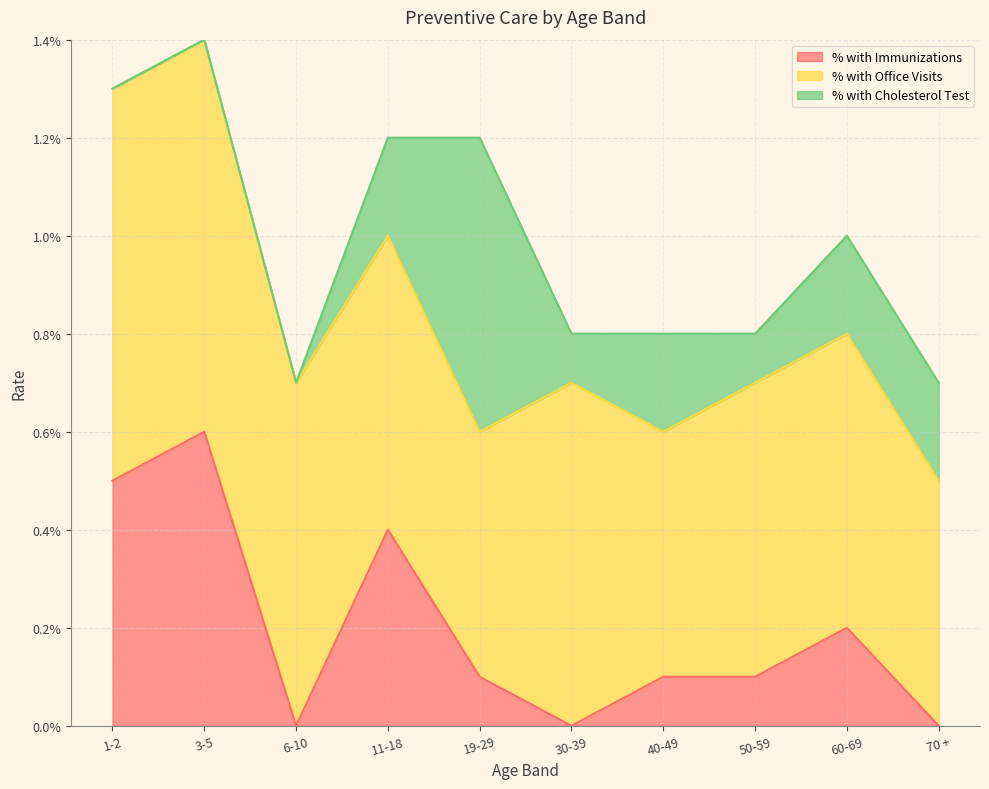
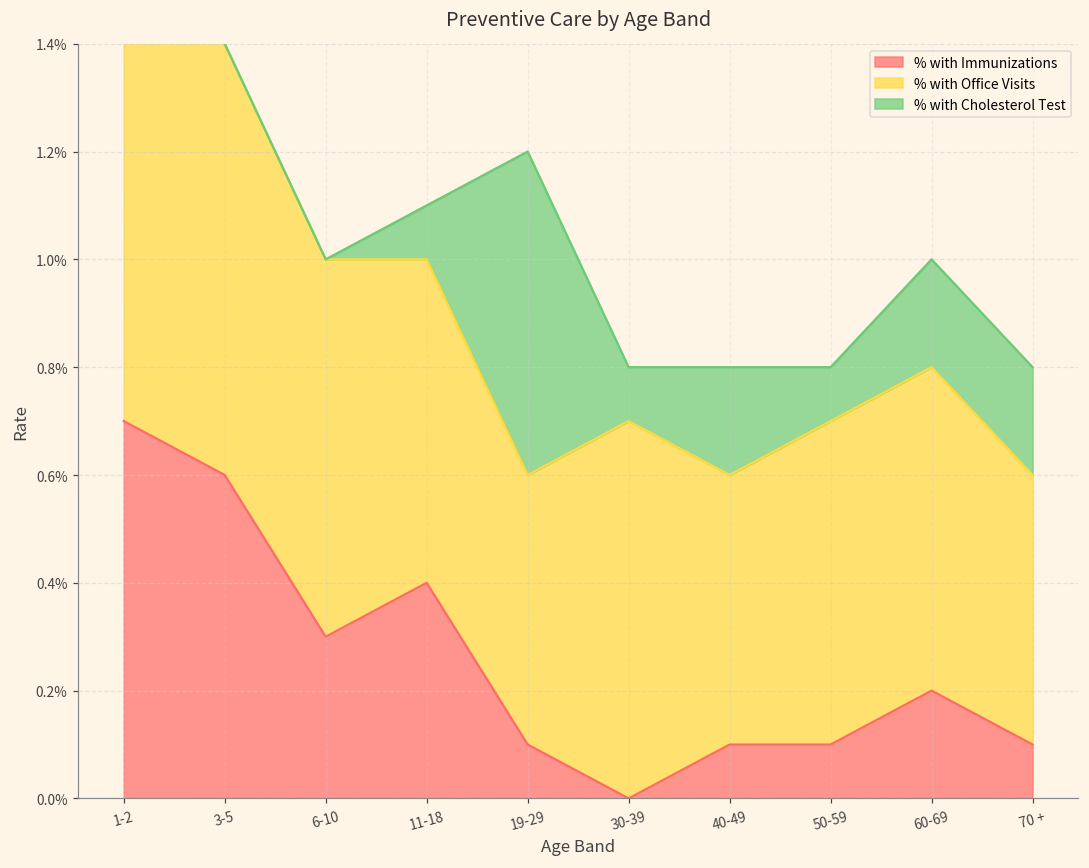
  {
    "% with Immunizations": {
-     "1-2": "0.50%",
+     "1-2": "0.70%",
      "3-5": "0.60%",
-     "6-10": "0.00%",
+     "6-10": "0.30%",
      "11-18": "0.40%",
      "19-29": "0.10%",
      "30-39": "0.00%",
      "40-49": "0.10%",
      "50-59": "0.10%",
      "60-69": "0.20%",
-     "70 +": "0.00%"
+     "70 +": "0.10%"
    },
    "% with Office Visits": {
      "11-18": "0.60%",
      "19-29": "0.50%",
      "30-39": "0.70%",
      "40-49": "0.50%",
      "50-59": "0.60%",
      "60-69": "0.60%",
      "70 +": "0.50%"
    },
    "% with Cholesterol Test": {
-     "11-18": "0.20%",
+     "11-18": "0.10%",
      "19-29": "0.60%",
      "30-39": "0.10%",
      "40-49": "0.20%",
      "50-59": "0.10%",
      "60-69": "0.20%",
      "70 +": "0.20%"
    }
  }
